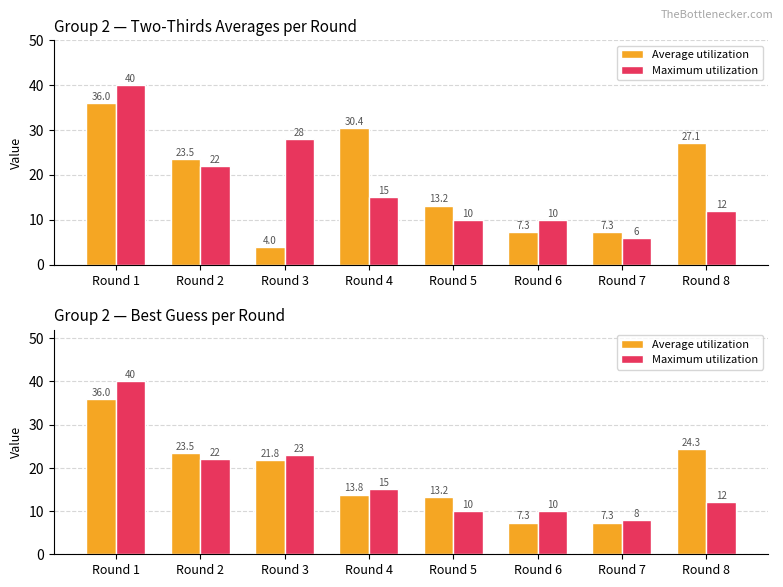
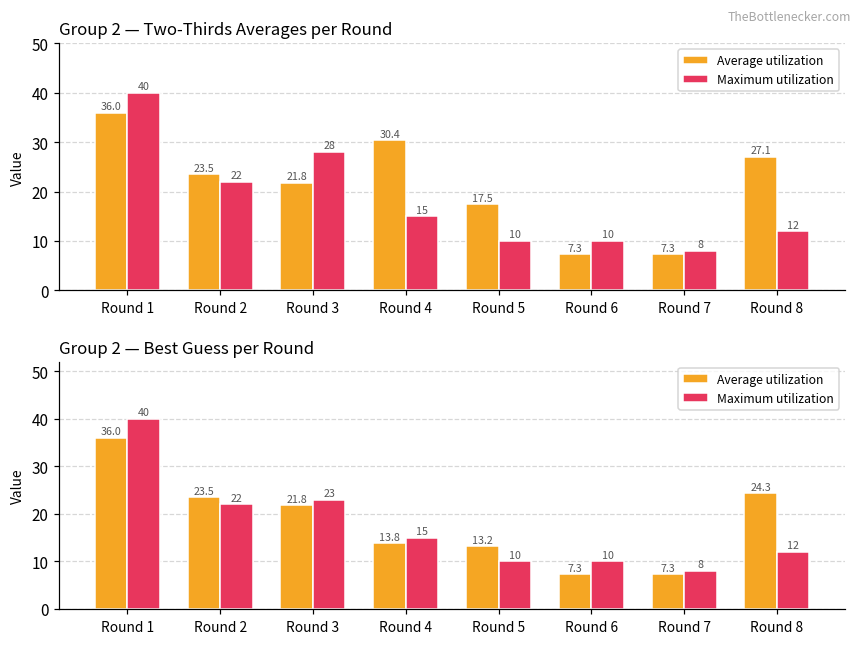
  {
    "Group 2 — Two-Thirds Averages per Round": {
      "Average utilization": {
        "Round 1": 36.0,
        "Round 2": 23.5,
-       "Round 3": 4.0,
+       "Round 3": 21.8,
        "Round 4": 30.4,
-       "Round 5": 13.2,
+       "Round 5": 17.5,
        "Round 6": 7.3,
        "Round 7": 7.3,
        "Round 8": 27.1
      },
      "Maximum utilization": {
        "Round 1": 40,
        "Round 2": 22,
        "Round 3": 28,
        "Round 4": 15,
        "Round 5": 10,
        "Round 6": 10,
-       "Round 7": 6,
+       "Round 7": 8,
        "Round 8": 12
      }
    },
    "Group 2 — Best Guess per Round": {
      "Average utilization": {
        "Round 1": 36.0,
        "Round 2": 23.5,
        "Round 3": 21.8,
        "Round 4": 13.8,
        "Round 5": 13.2,
        "Round 6": 7.3,
        "Round 7": 7.3,
        "Round 8": 24.3
      },
      "Maximum utilization": {
        "Round 1": 40,
        "Round 2": 22,
        "Round 3": 23,
        "Round 4": 15,
        "Round 5": 10,
        "Round 6": 10,
        "Round 7": 8,
        "Round 8": 12
      }
    }
  }
